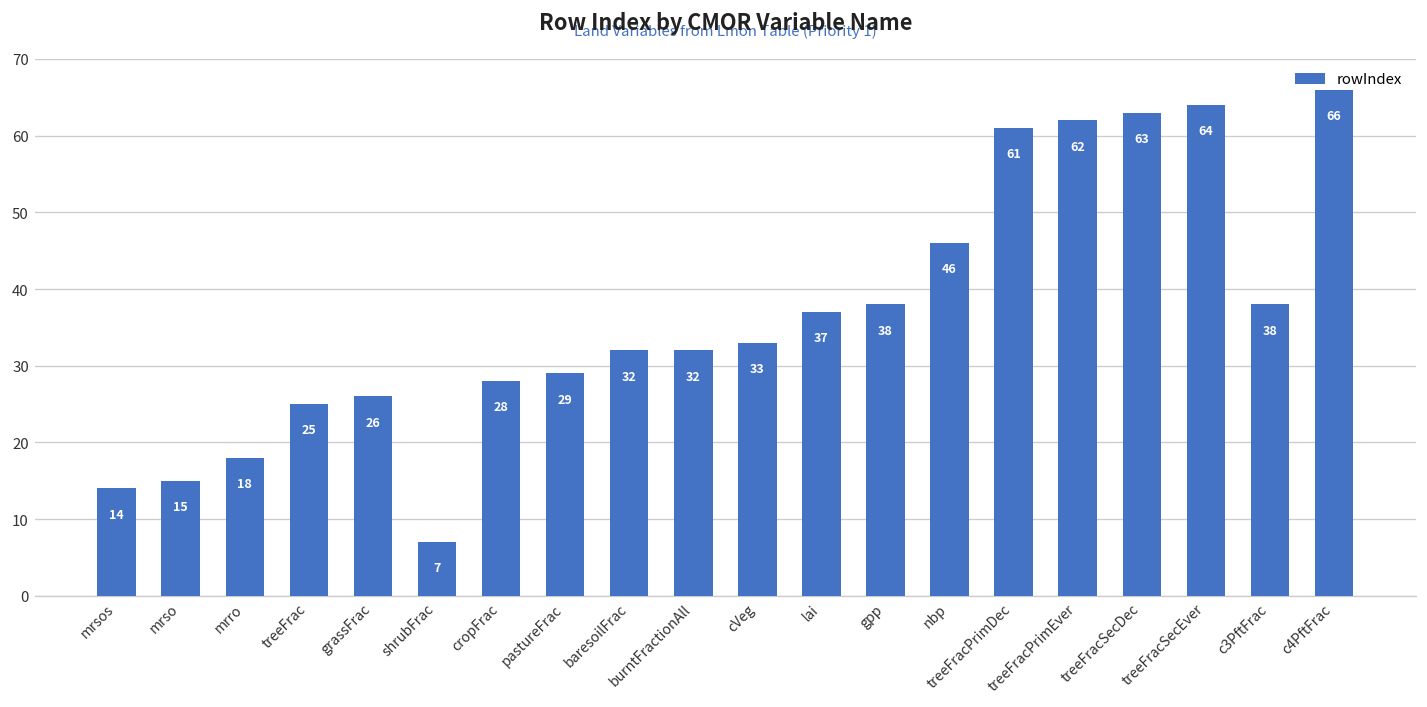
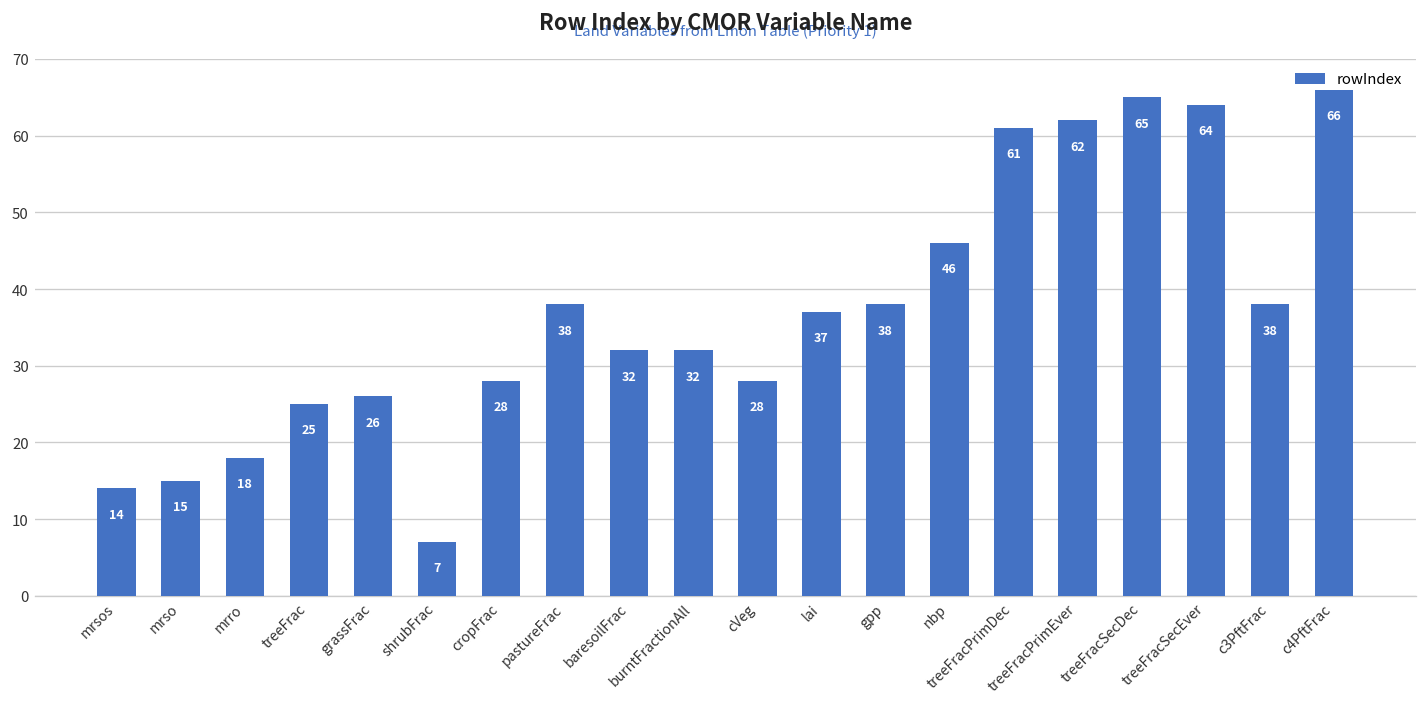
  {
    "mrsos": 14,
    "mrso": 15,
    "mrro": 18,
    "treeFrac": 25,
    "grassFrac": 26,
    "shrubFrac": 7,
    "cropFrac": 28,
-   "pastureFrac": 29,
+   "pastureFrac": 38,
    "baresoilFrac": 32,
    "burntFractionAll": 32,
-   "cVeg": 33,
+   "cVeg": 28,
    "lai": 37,
    "gpp": 38,
    "nbp": 46,
    "treeFracPrimDec": 61,
    "treeFracPrimEver": 62,
-   "treeFracSecDec": 63,
+   "treeFracSecDec": 65,
    "treeFracSecEver": 64,
    "c3PftFrac": 38,
    "c4PftFrac": 66
  }
